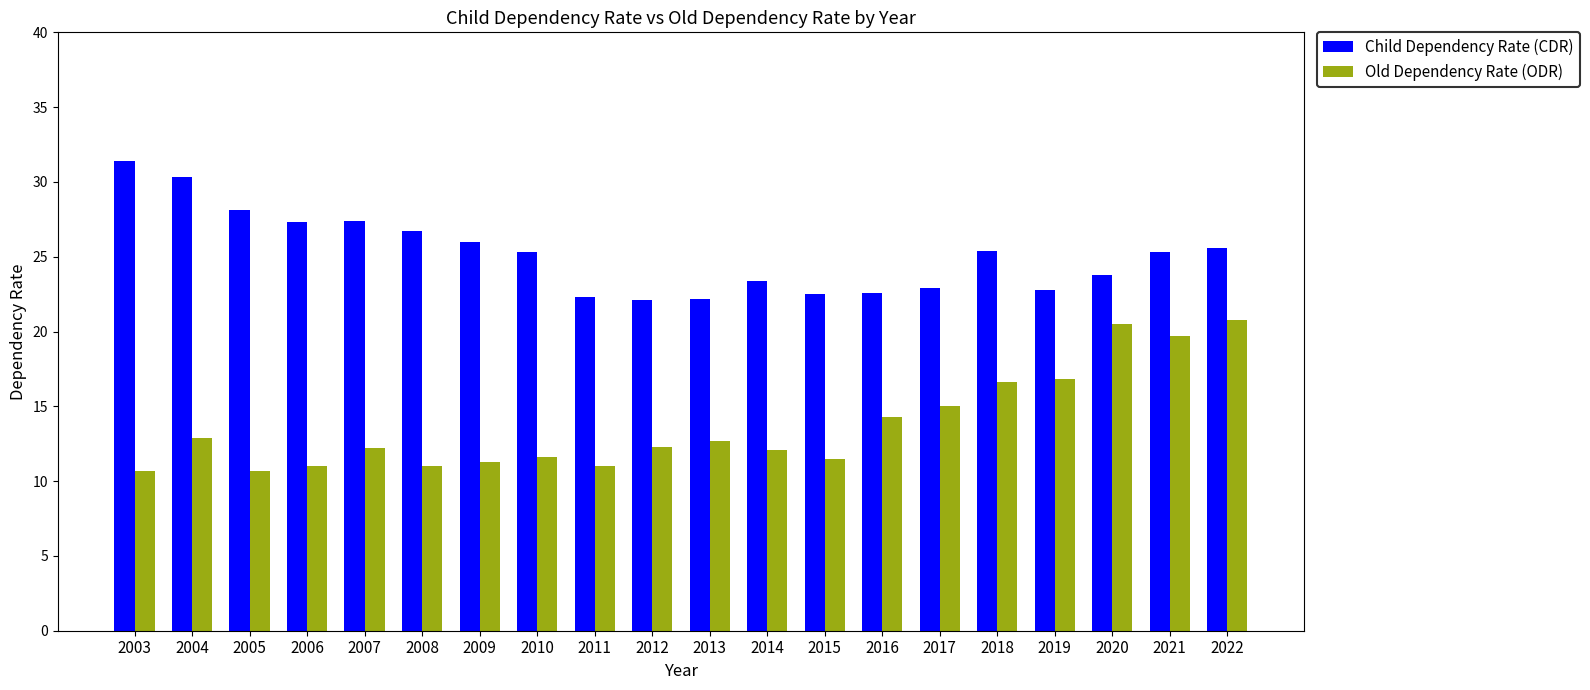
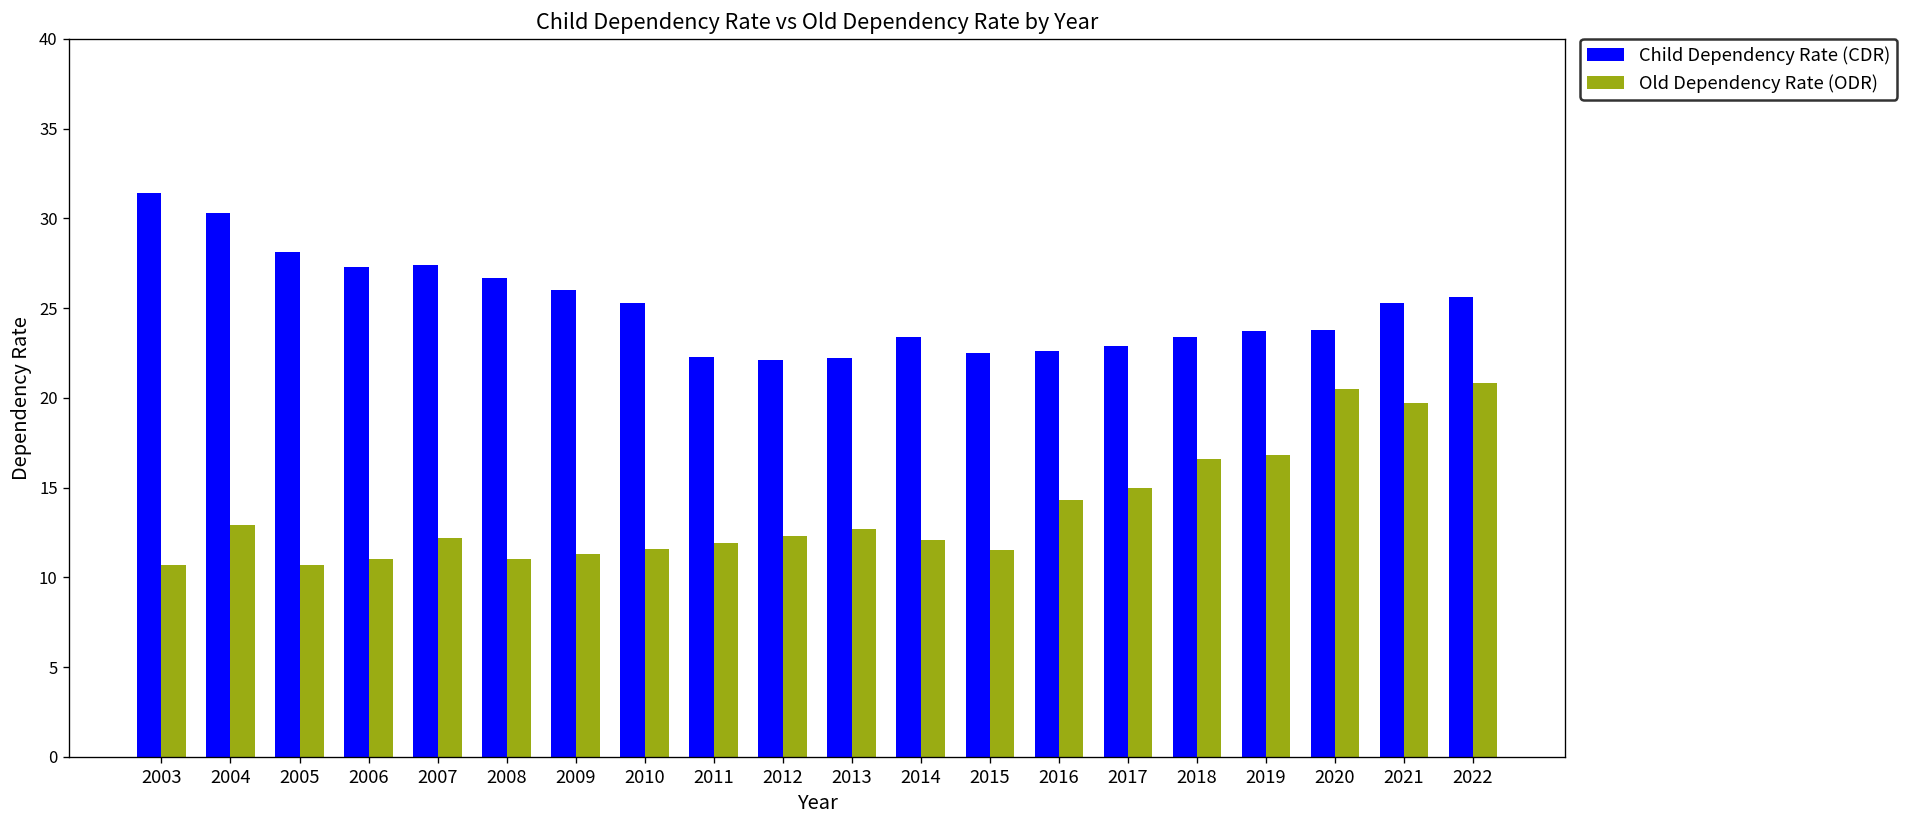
  {
    "Child Dependency Rate (CDR)": {
      "2003": 31.4,
      "2004": 30.3,
      "2005": 28.1,
      "2006": 27.3,
      "2007": 27.4,
      "2008": 26.7,
      "2009": 26.0,
      "2010": 25.3,
      "2011": 22.3,
      "2012": 22.1,
      "2013": 22.2,
      "2014": 23.4,
      "2015": 22.5,
      "2016": 22.6,
      "2017": 22.9,
-     "2018": 25.4,
-     "2019": 22.8,
+     "2018": 23.4,
+     "2019": 23.7,
      "2020": 23.8,
      "2021": 25.3,
      "2022": 25.6
    },
    "Old Dependency Rate (ODR)": {
      "2003": 10.7,
      "2004": 12.9,
      "2005": 10.7,
      "2006": 11.0,
      "2007": 12.2,
      "2008": 11.0,
      "2009": 11.3,
      "2010": 11.6,
-     "2011": 11.0,
+     "2011": 11.9,
      "2012": 12.3,
      "2013": 12.7,
      "2014": 12.1,
      "2015": 11.5,
      "2016": 14.3,
      "2017": 15.0,
      "2018": 16.6,
      "2019": 16.8,
      "2020": 20.5,
      "2021": 19.7,
      "2022": 20.8
    }
  }
